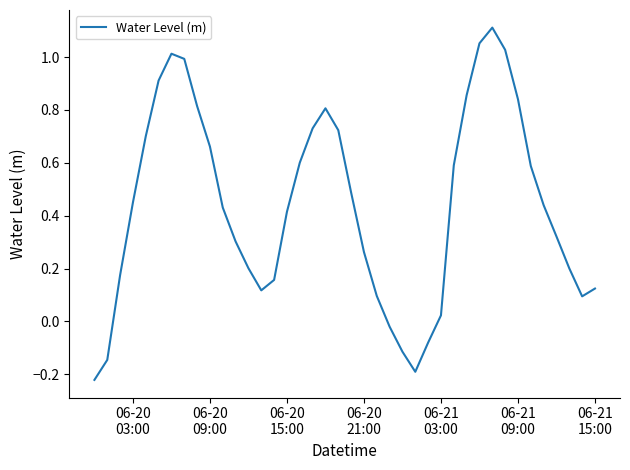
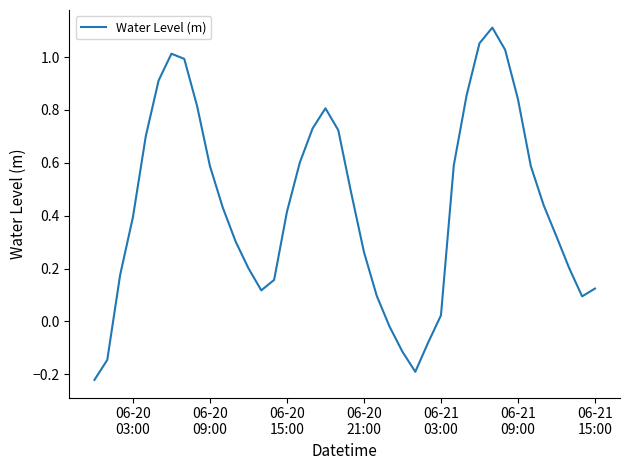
  {
-   "06-20 03:00": 0.45,
-   "06-20 09:00": 0.66,
+   "06-20 03:00": 0.39,
+   "06-20 09:00": 0.59,
    "06-20 15:00": 0.41,
    "06-20 21:00": 0.26,
    "06-21 03:00": 0.02,
    "06-21 09:00": 0.84,
    "06-21 15:00": 0.12
  }
